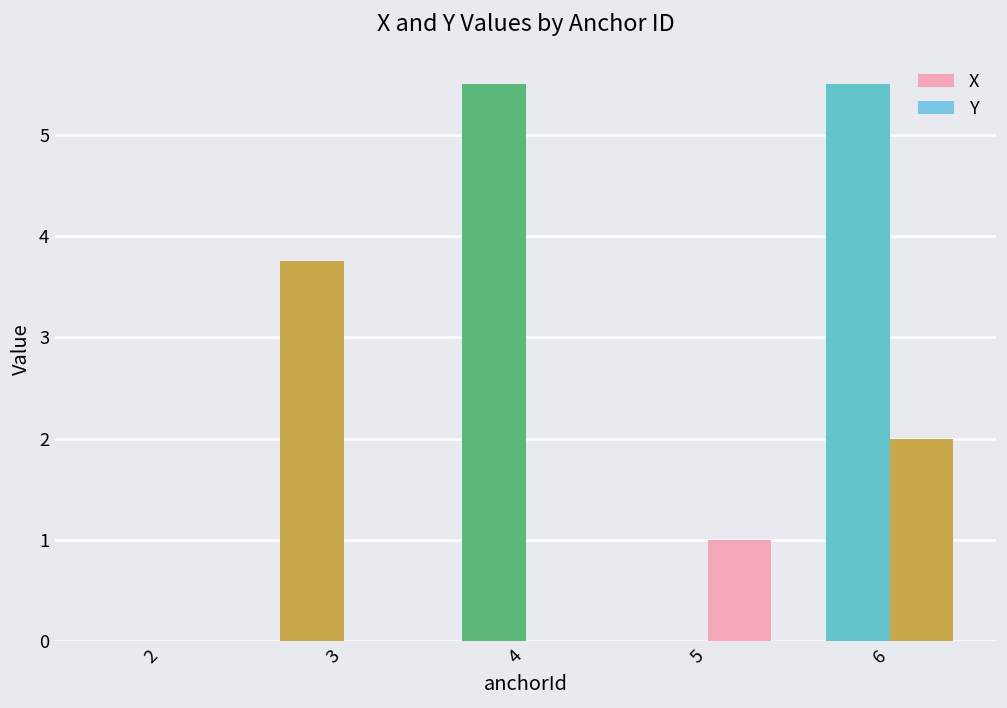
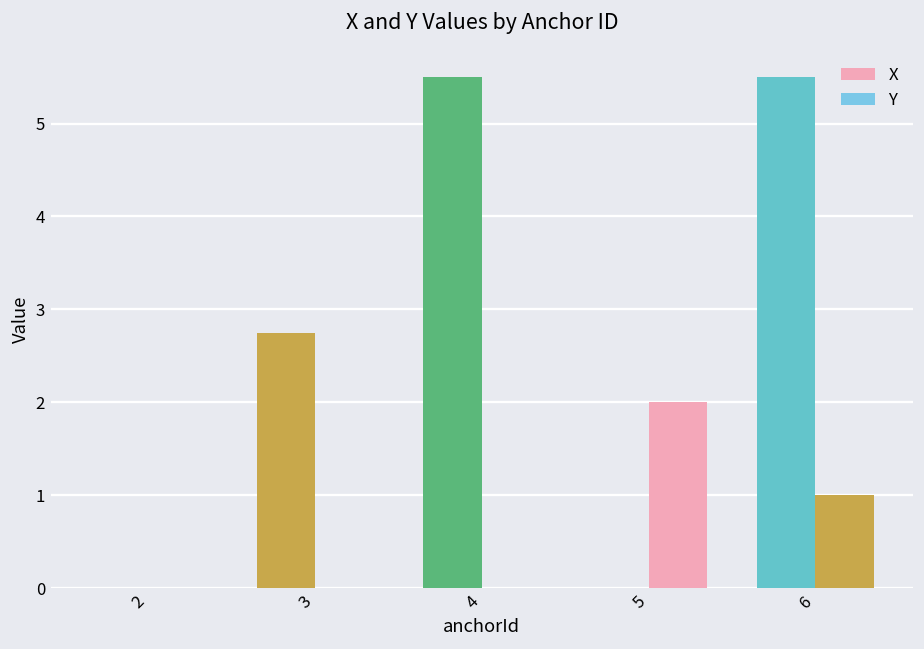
  {
    "X": {
      "2": 0.0,
-     "3": 3.8,
+     "3": 2.8,
      "4": 5.5,
      "5": 0.0,
      "6": 5.5
    },
    "Y": {
      "2": 0,
      "3": 0,
      "4": 0,
-     "5": 1,
-     "6": 2
+     "5": 2,
+     "6": 1
    }
  }
